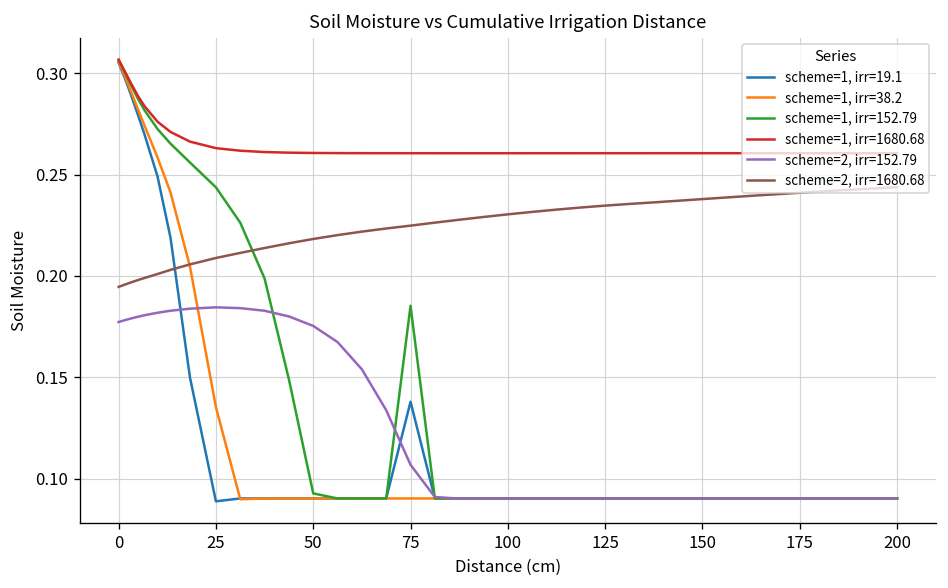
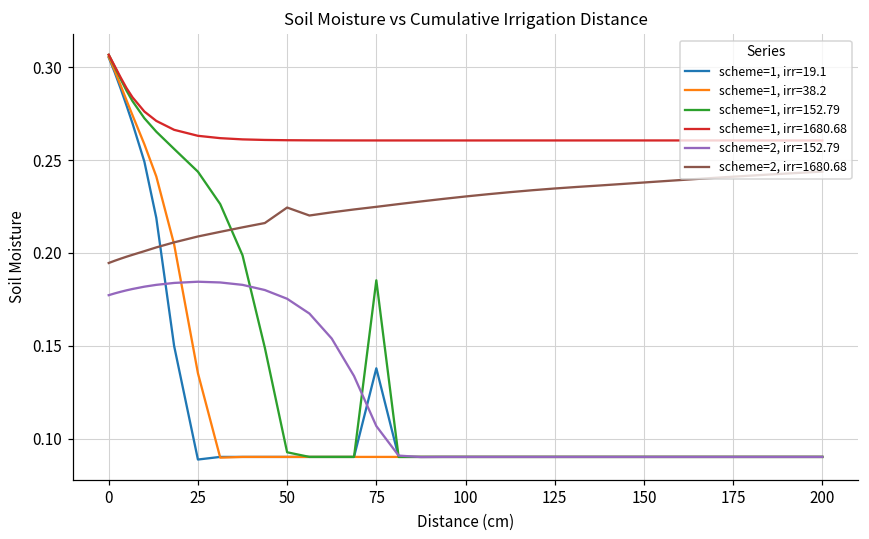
  {
    "scheme=1, irr=19.1": {
      "25": 0.089,
      "75": 0.138
    },
    "scheme=1, irr=38.2": {
      "25": 0.135,
      "75": 0.090
    },
    "scheme=1, irr=152.79": {
      "25": 0.244,
      "50": 0.093,
      "75": 0.185
    },
    "scheme=1, irr=1680.68": {
      "25": 0.263,
      "50": 0.261,
      "75": 0.261,
      "100": 0.261,
      "125": 0.261,
      "150": 0.261
    },
    "scheme=2, irr=152.79": {
      "0": 0.177,
      "25": 0.185,
      "50": 0.175,
      "75": 0.107
    },
    "scheme=2, irr=1680.68": {
      "0": 0.195,
      "25": 0.209,
-     "50": 0.218,
+     "50": 0.224,
      "75": 0.225,
      "100": 0.230,
      "125": 0.235,
      "150": 0.238,
      "200": 0.244
    }
  }
